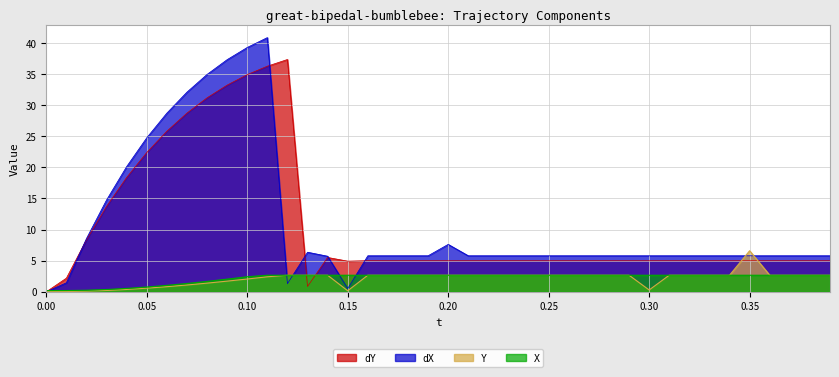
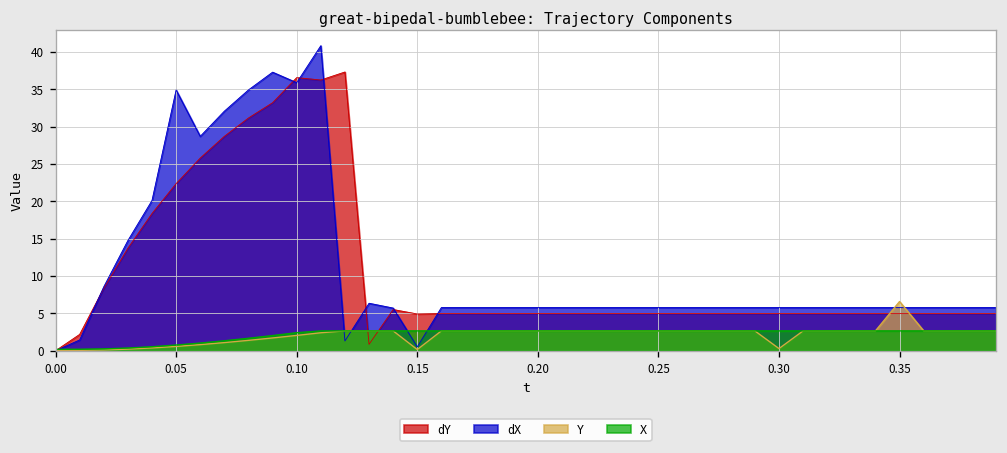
  {
    "dY": {
      "0.05": 22,
-     "0.10": 35,
+     "0.10": 37,
      "0.15": 5,
      "0.20": 5,
      "0.25": 5,
      "0.30": 5,
      "0.35": 5
    },
    "dX": {
-     "0.05": 25,
-     "0.10": 39,
-     "0.20": 8,
+     "0.05": 35,
+     "0.10": 36,
+     "0.20": 6,
      "0.25": 6,
      "0.30": 6,
      "0.35": 6
    },
    "Y": {
      "0.30": 0,
      "0.35": 7
    },
    "X": {
      "0.15": 3,
      "0.30": 3,
      "0.35": 3
    }
  }
